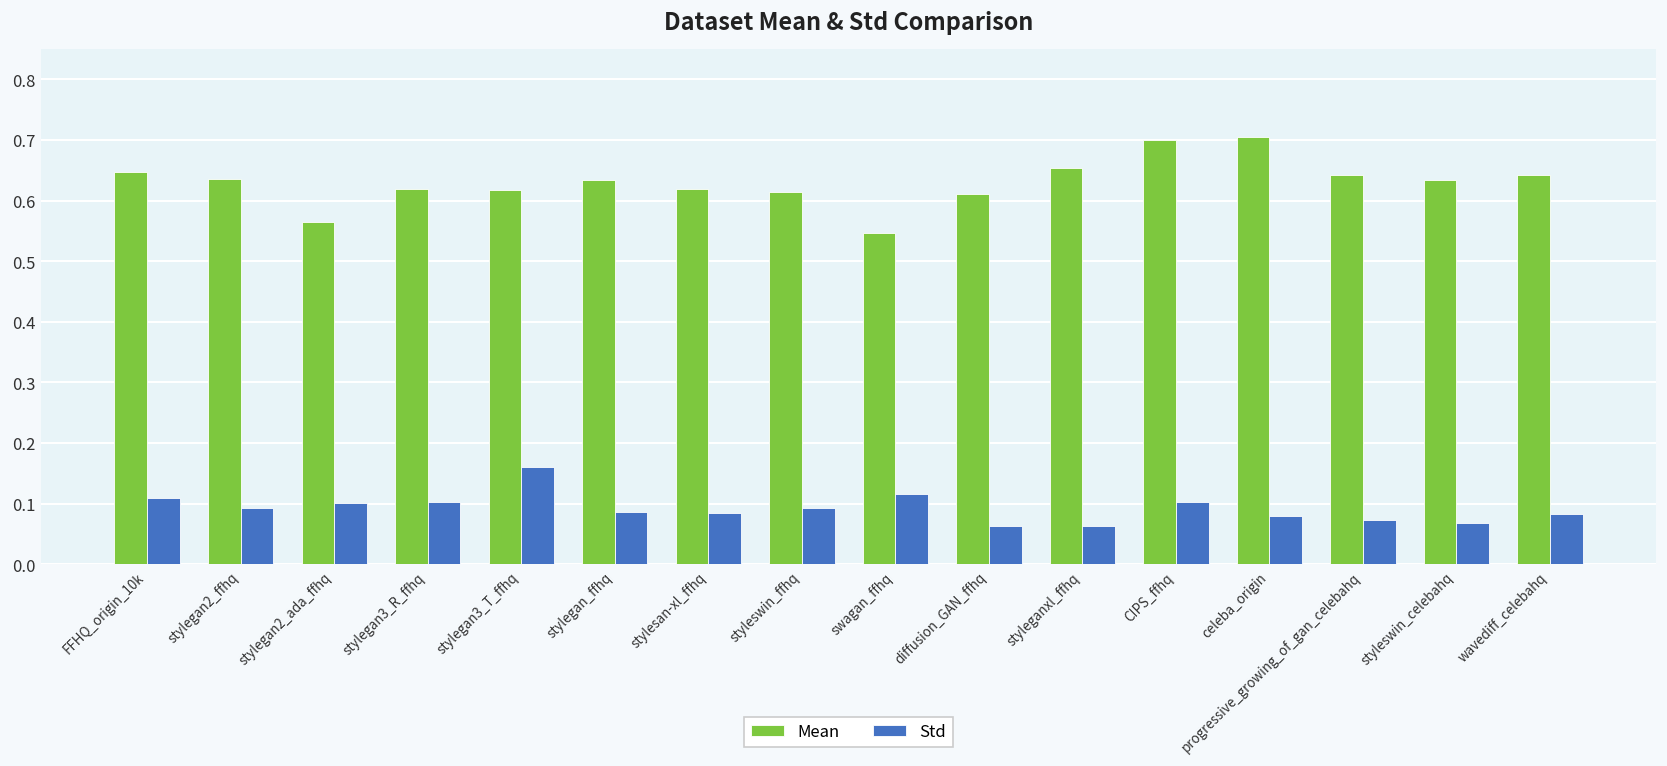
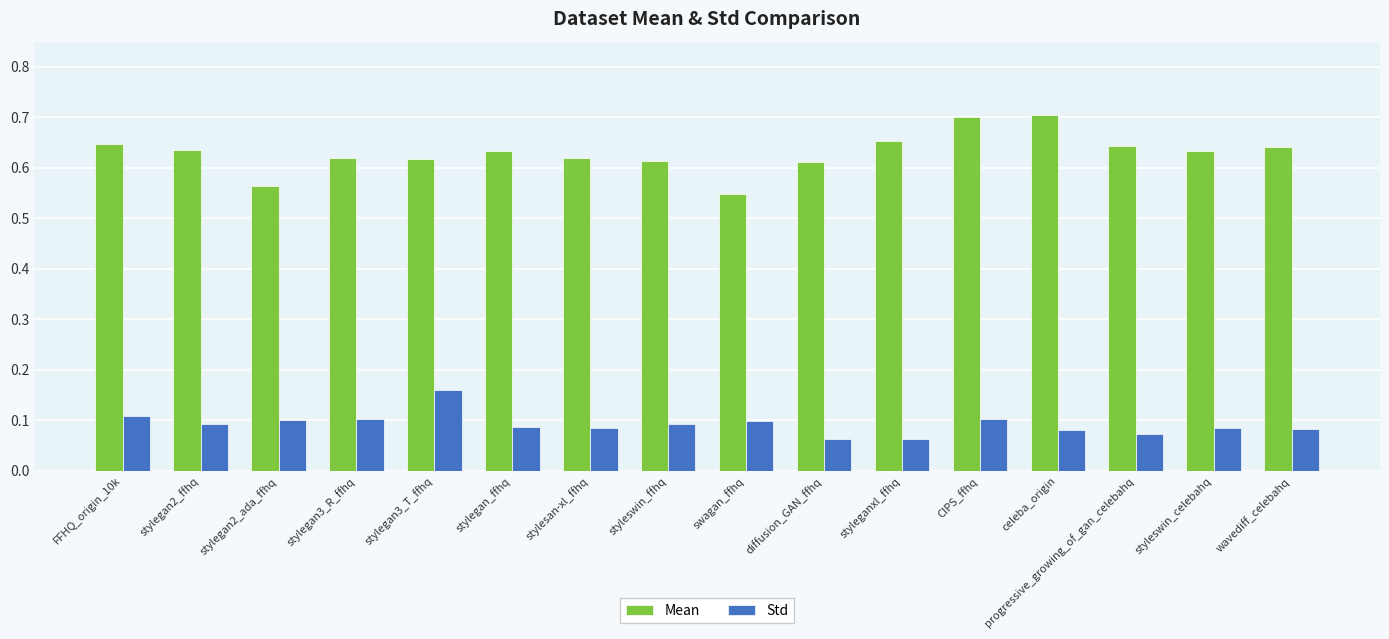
  {
    "Mean": {
      "FFHQ_origin_10k": 0.65,
      "stylegan2_ffhq": 0.64,
      "stylegan2_ada_ffhq": 0.56,
      "stylegan3_R_ffhq": 0.62,
      "stylegan3_T_ffhq": 0.62,
      "stylegan_ffhq": 0.63,
      "stylesan-xl_ffhq": 0.62,
      "styleswin_ffhq": 0.61,
      "swagan_ffhq": 0.55,
      "diffusion_GAN_ffhq": 0.61,
      "styleganxl_ffhq": 0.65,
      "CIPS_ffhq": 0.70,
      "celeba_origin": 0.70,
      "progressive_growing_of_gan_celebahq": 0.64,
      "styleswin_celebahq": 0.63,
      "wavediff_celebahq": 0.64
    },
    "Std": {
      "FFHQ_origin_10k": 0.11,
      "stylegan2_ffhq": 0.09,
      "stylegan2_ada_ffhq": 0.10,
      "stylegan3_R_ffhq": 0.10,
      "stylegan3_T_ffhq": 0.16,
      "stylegan_ffhq": 0.09,
      "stylesan-xl_ffhq": 0.08,
      "styleswin_ffhq": 0.09,
-     "swagan_ffhq": 0.12,
+     "swagan_ffhq": 0.10,
      "diffusion_GAN_ffhq": 0.06,
      "styleganxl_ffhq": 0.06,
      "CIPS_ffhq": 0.10,
      "celeba_origin": 0.08,
      "progressive_growing_of_gan_celebahq": 0.07,
-     "styleswin_celebahq": 0.07,
+     "styleswin_celebahq": 0.08,
      "wavediff_celebahq": 0.08
    }
  }
